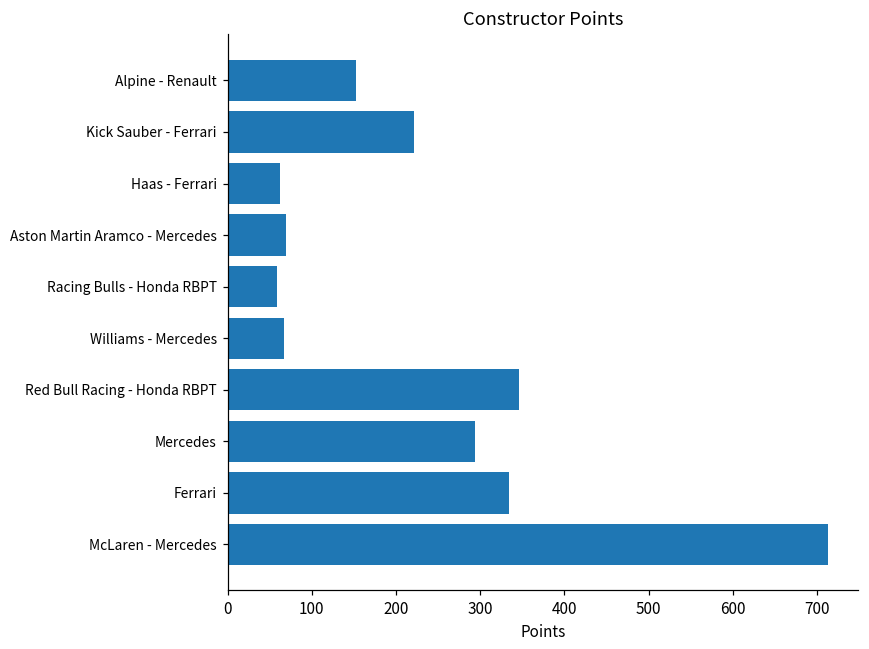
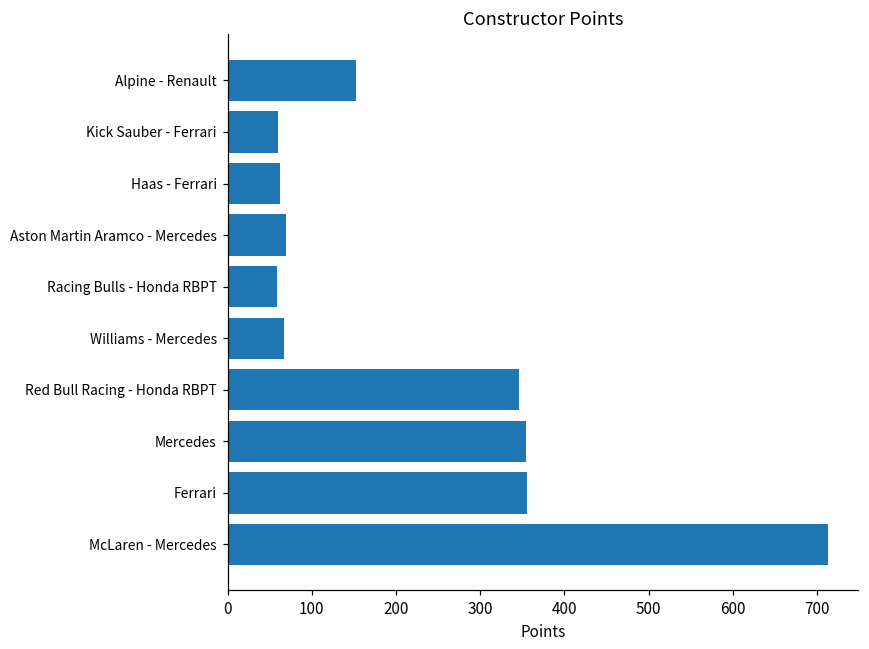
  {
    "Alpine - Renault": 150,
-   "Kick Sauber - Ferrari": 220,
+   "Kick Sauber - Ferrari": 60,
    "Haas - Ferrari": 60,
    "Aston Martin Aramco - Mercedes": 70,
    "Racing Bulls - Honda RBPT": 60,
    "Williams - Mercedes": 70,
    "Red Bull Racing - Honda RBPT": 350,
-   "Mercedes": 290,
-   "Ferrari": 330,
+   "Mercedes": 360,
+   "Ferrari": 360,
    "McLaren - Mercedes": 710
  }
